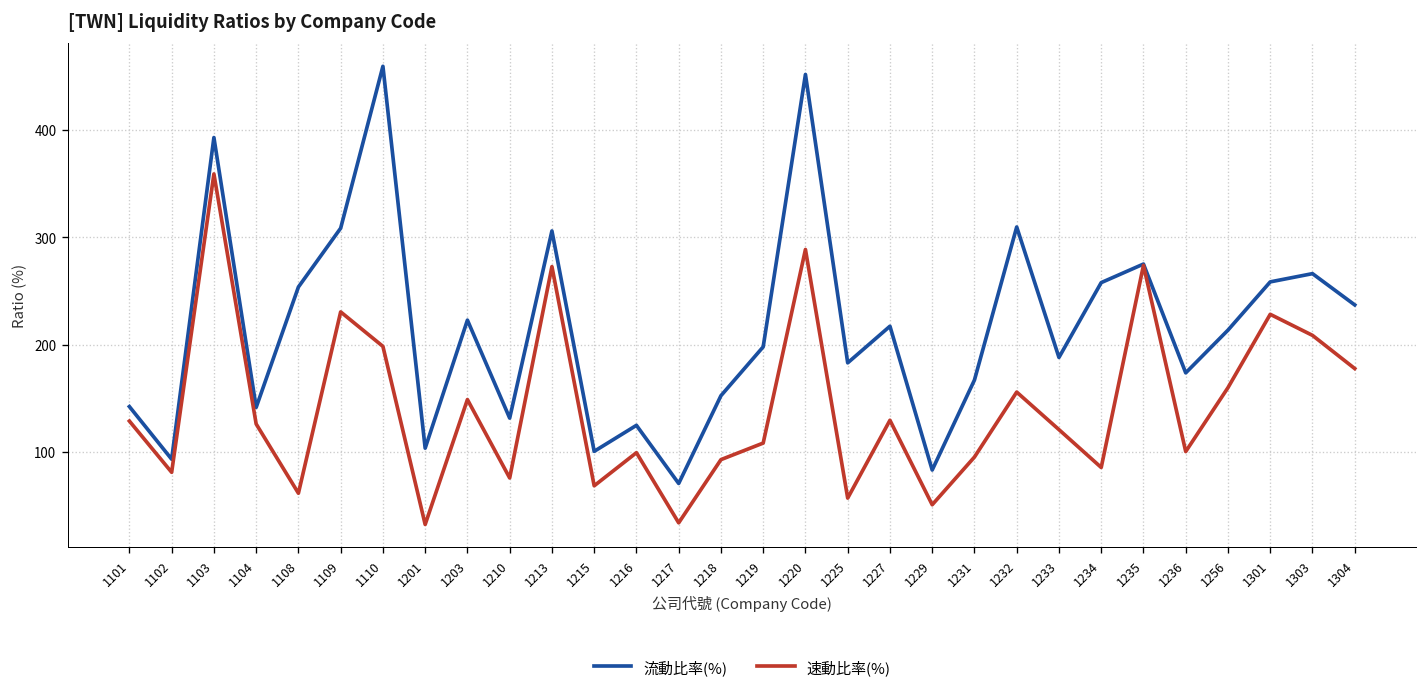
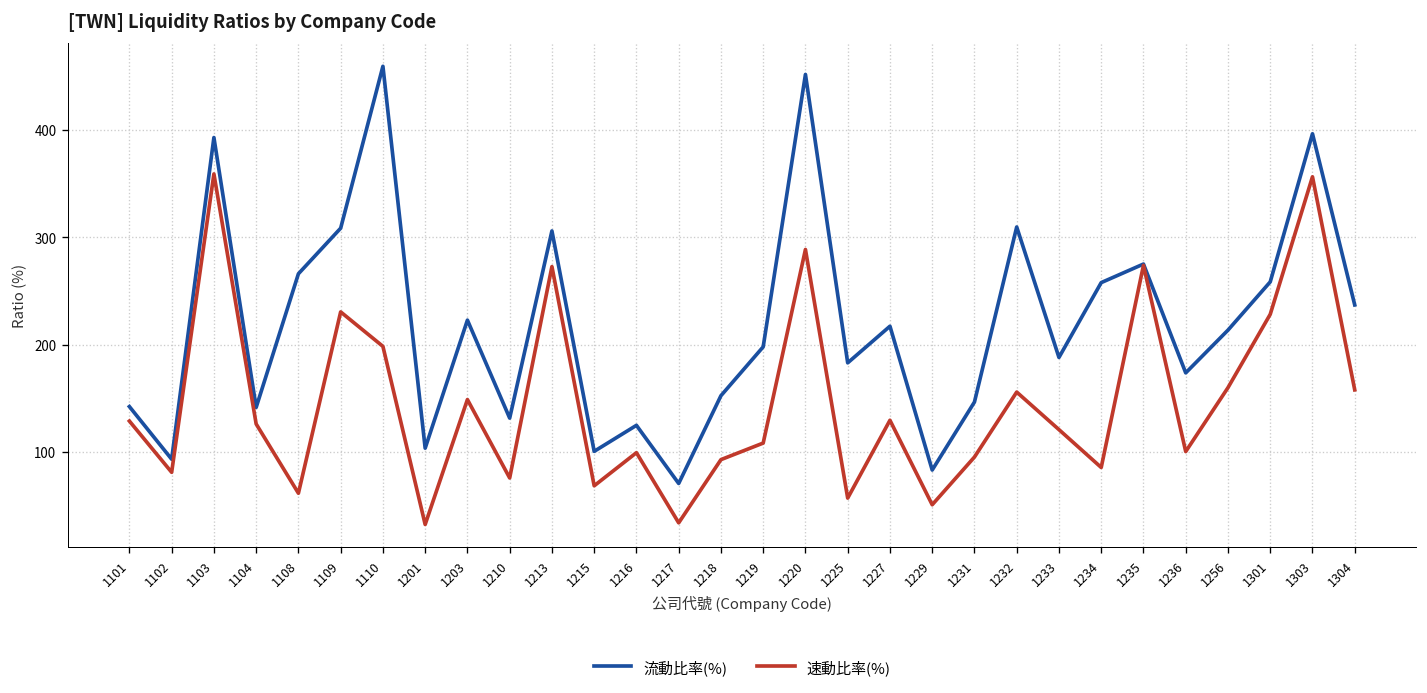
  {
    "流動比率(%)": {
      "1101": 140,
      "1102": 90,
      "1103": 390,
      "1104": 140,
-     "1108": 250,
+     "1108": 270,
      "1109": 310,
      "1110": 460,
      "1201": 100,
      "1203": 220,
      "1210": 130,
      "1213": 310,
      "1215": 100,
      "1216": 120,
      "1217": 70,
      "1218": 150,
      "1219": 200,
      "1220": 450,
      "1225": 180,
      "1227": 220,
      "1229": 80,
-     "1231": 170,
+     "1231": 150,
      "1232": 310,
      "1233": 190,
      "1234": 260,
      "1236": 170,
      "1256": 210,
      "1301": 260,
-     "1303": 270,
+     "1303": 400,
      "1304": 240
    },
    "速動比率(%)": {
      "1101": 130,
      "1102": 80,
      "1103": 360,
      "1104": 130,
      "1108": 60,
      "1109": 230,
      "1110": 200,
      "1201": 30,
      "1203": 150,
      "1210": 80,
      "1213": 270,
      "1215": 70,
      "1216": 100,
      "1217": 30,
      "1218": 90,
      "1219": 110,
      "1220": 290,
      "1225": 60,
      "1227": 130,
      "1229": 50,
      "1231": 100,
      "1232": 160,
      "1233": 120,
      "1234": 90,
      "1236": 100,
      "1256": 160,
      "1301": 230,
-     "1303": 210,
-     "1304": 180
+     "1303": 360,
+     "1304": 160
    }
  }
